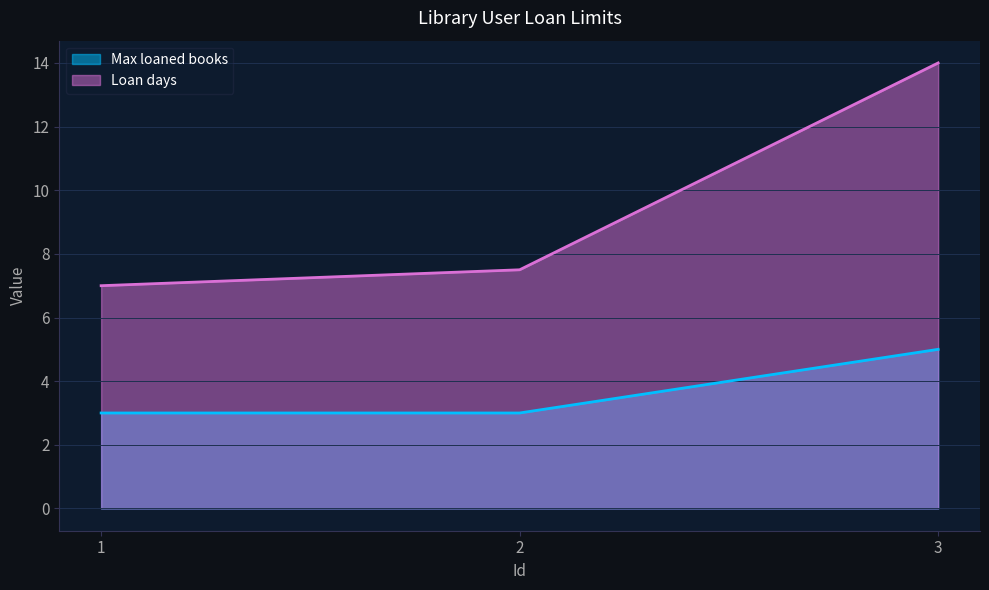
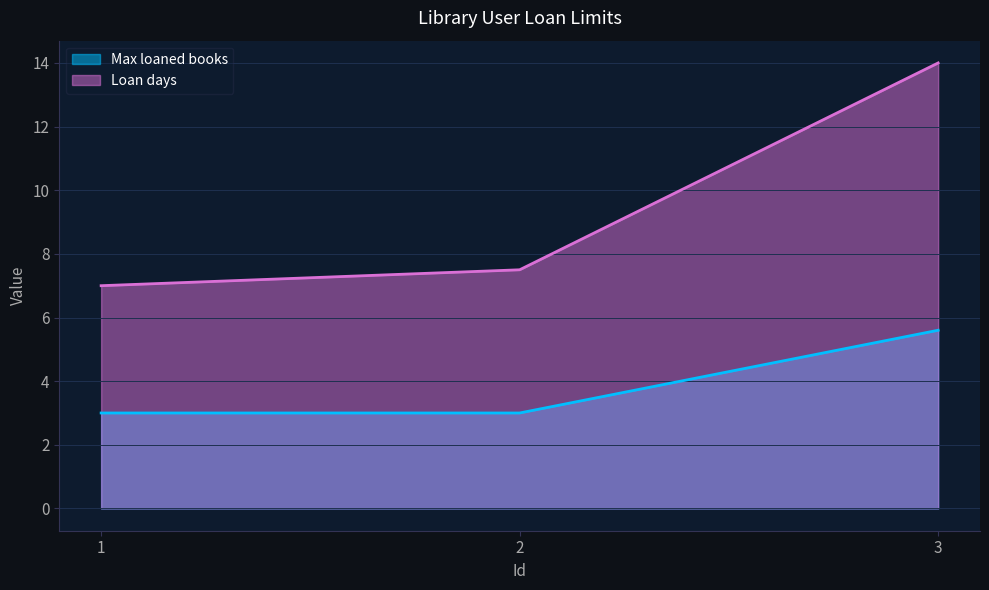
  {
    "Max loaned books": {
      "1": 3.0,
      "2": 3.0,
-     "3": 5.0
+     "3": 5.6
    },
    "Loan days": {
      "1": 7.0,
      "2": 7.5,
      "3": 14.0
    }
  }
